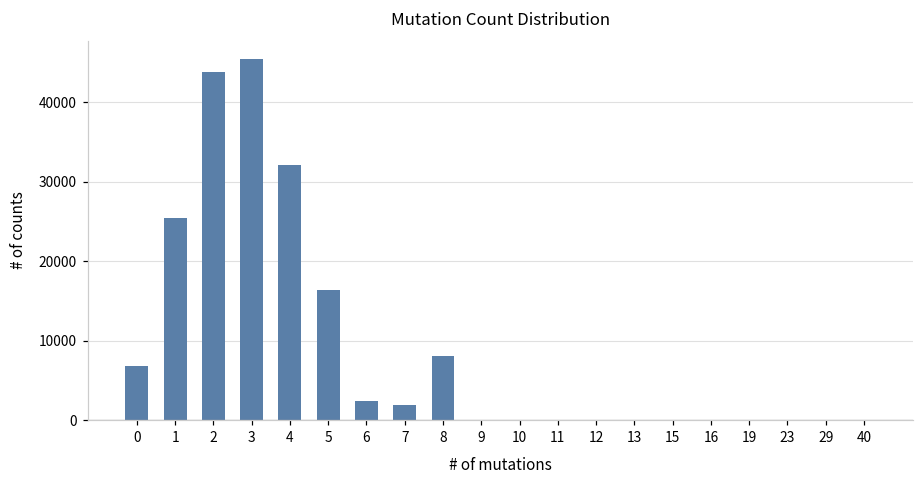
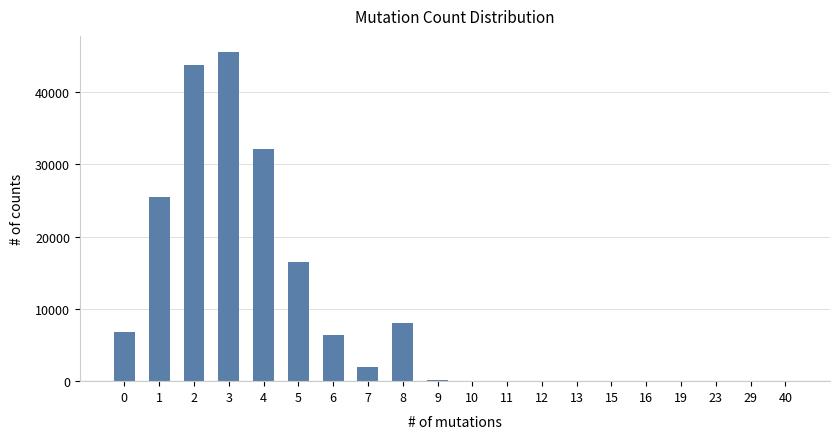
  {
    "0": 7000,
    "1": 26000,
    "2": 44000,
    "3": 46000,
    "4": 32000,
    "5": 16000,
-   "6": 2000,
+   "6": 6000,
    "7": 2000,
    "8": 8000
  }
